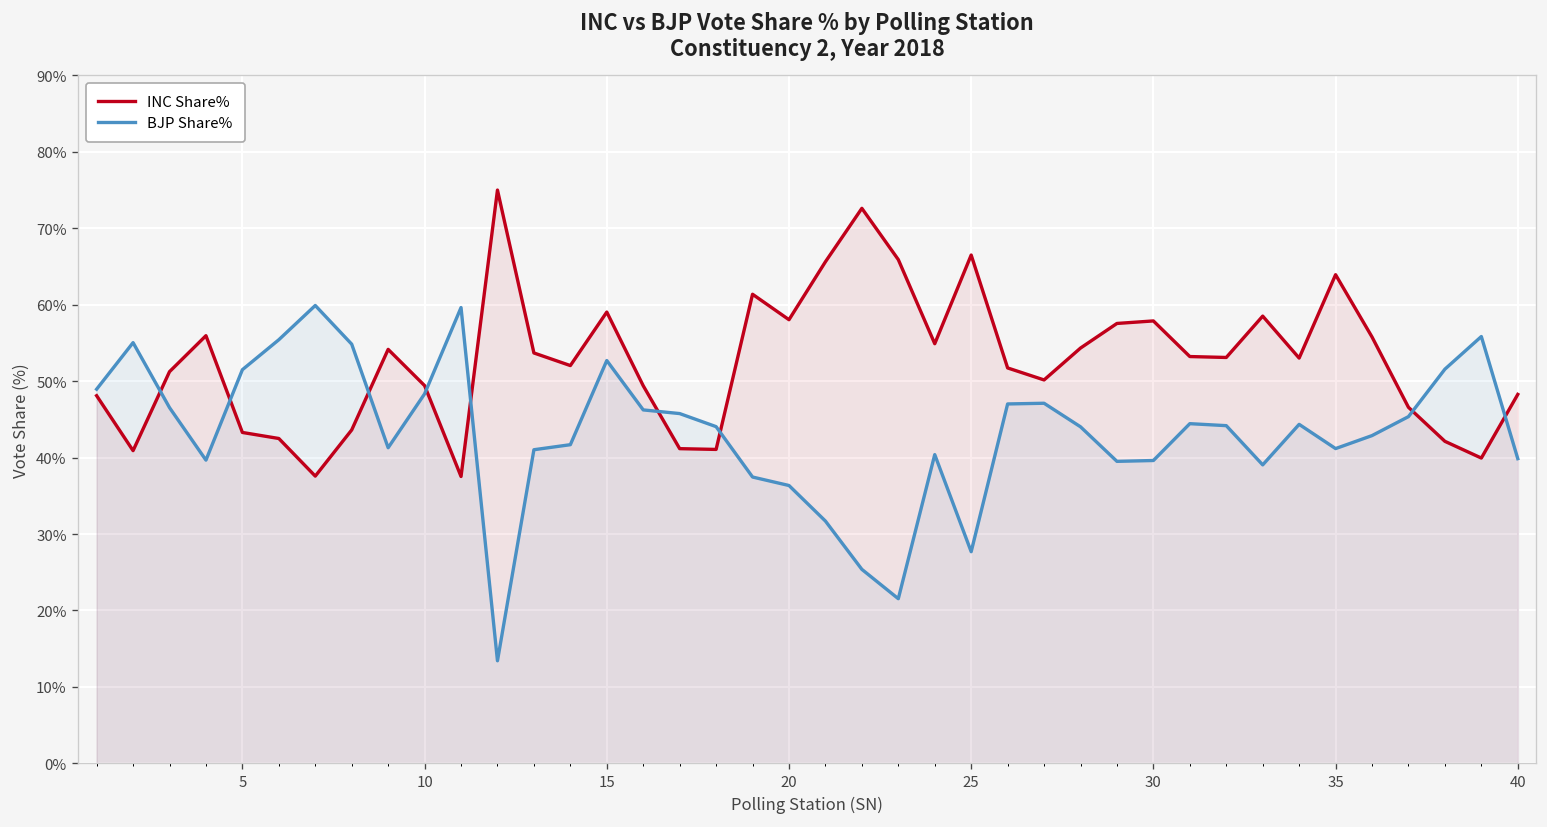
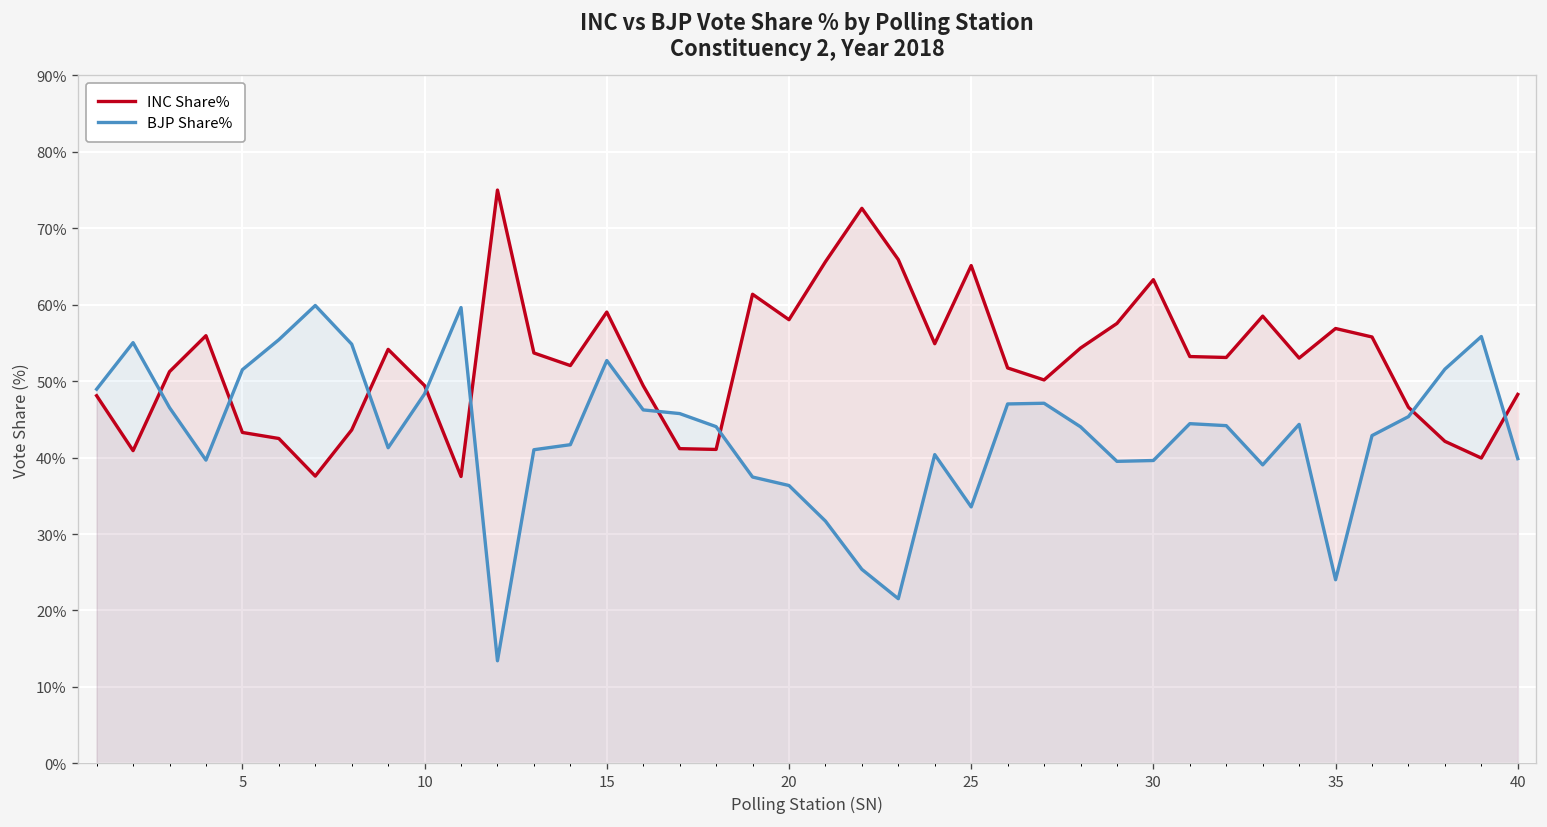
  {
    "INC Share%": {
      "5": "43%",
      "10": "49%",
      "15": "59%",
      "20": "58%",
-     "25": "67%",
-     "30": "58%",
-     "35": "64%",
+     "25": "65%",
+     "30": "63%",
+     "35": "57%",
      "40": "48%"
    },
    "BJP Share%": {
      "5": "52%",
      "10": "48%",
      "15": "53%",
      "20": "36%",
-     "25": "28%",
+     "25": "34%",
      "30": "40%",
-     "35": "41%",
+     "35": "24%",
      "40": "40%"
    }
  }
